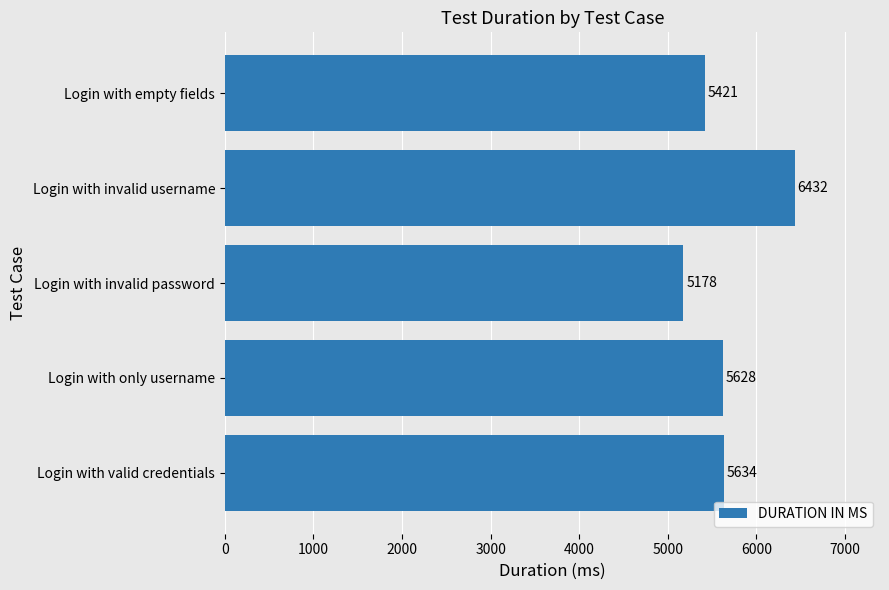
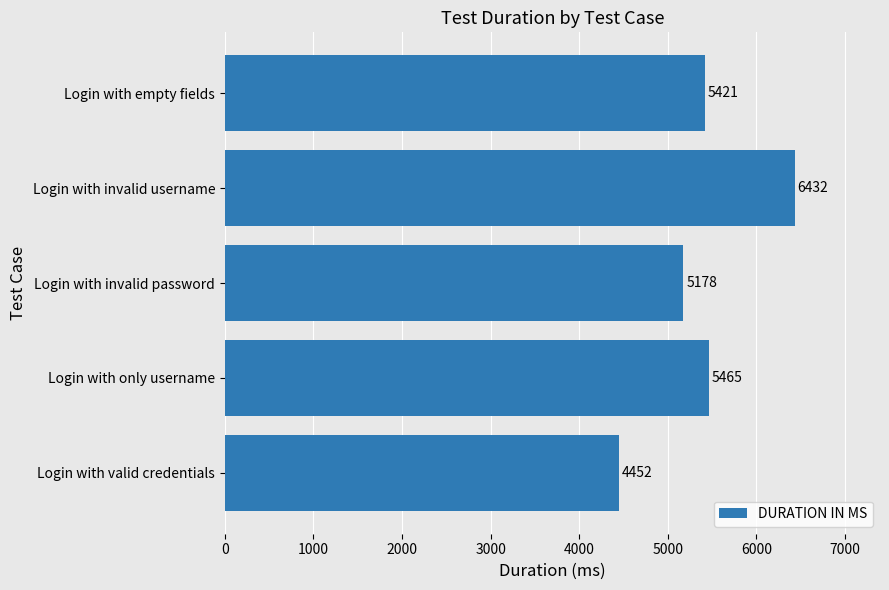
  {
    "Login with empty fields": 5421,
    "Login with invalid username": 6432,
    "Login with invalid password": 5178,
-   "Login with only username": 5628,
-   "Login with valid credentials": 5634
+   "Login with only username": 5465,
+   "Login with valid credentials": 4452
  }
